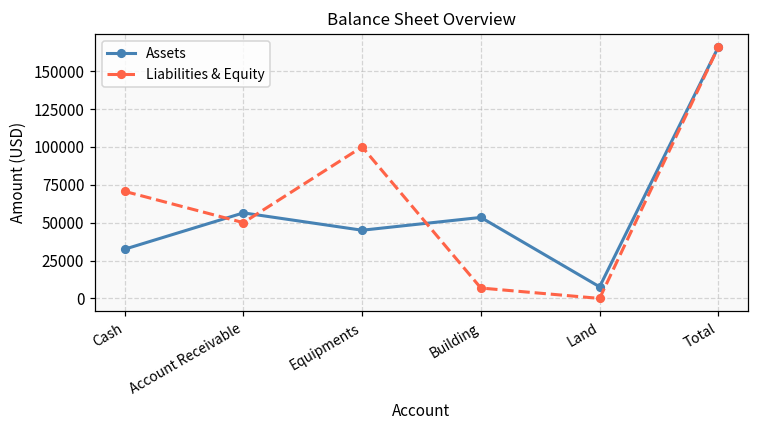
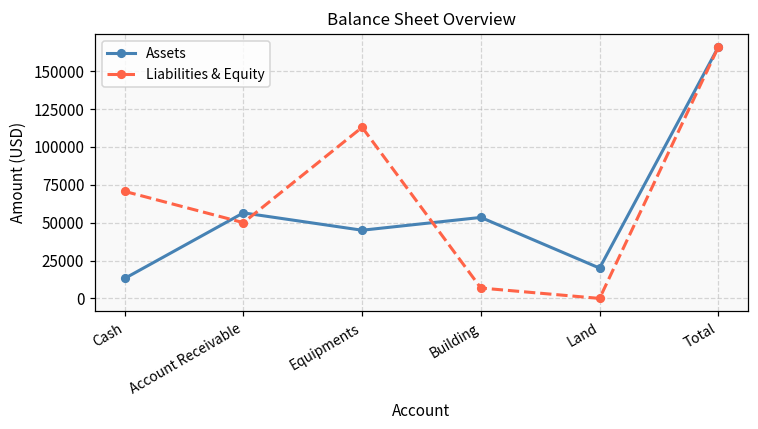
  {
    "Assets": {
-     "Cash": 32000,
+     "Cash": 13000,
      "Account Receivable": 56000,
      "Equipments": 45000,
      "Building": 53000,
-     "Land": 8000
+     "Land": 20000
    },
    "Liabilities & Equity": {
      "Cash": 71000,
      "Account Receivable": 50000,
-     "Equipments": 100000,
+     "Equipments": 113000,
      "Building": 7000,
      "Land": 0
    }
  }
